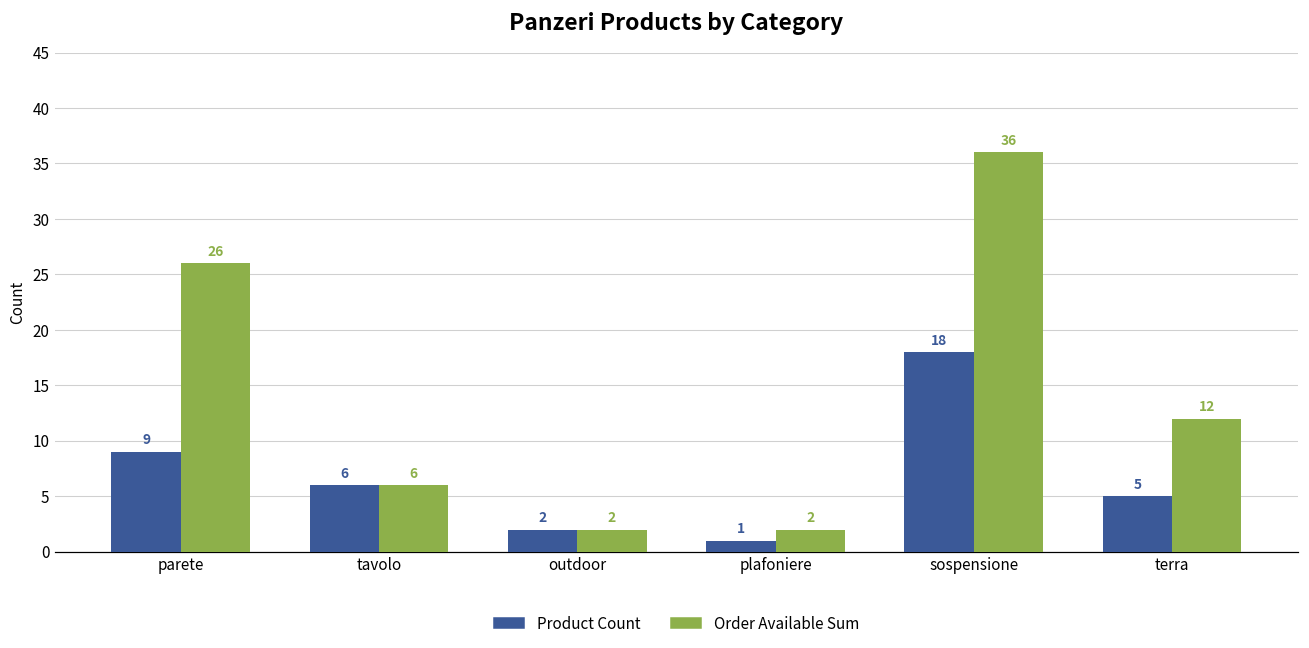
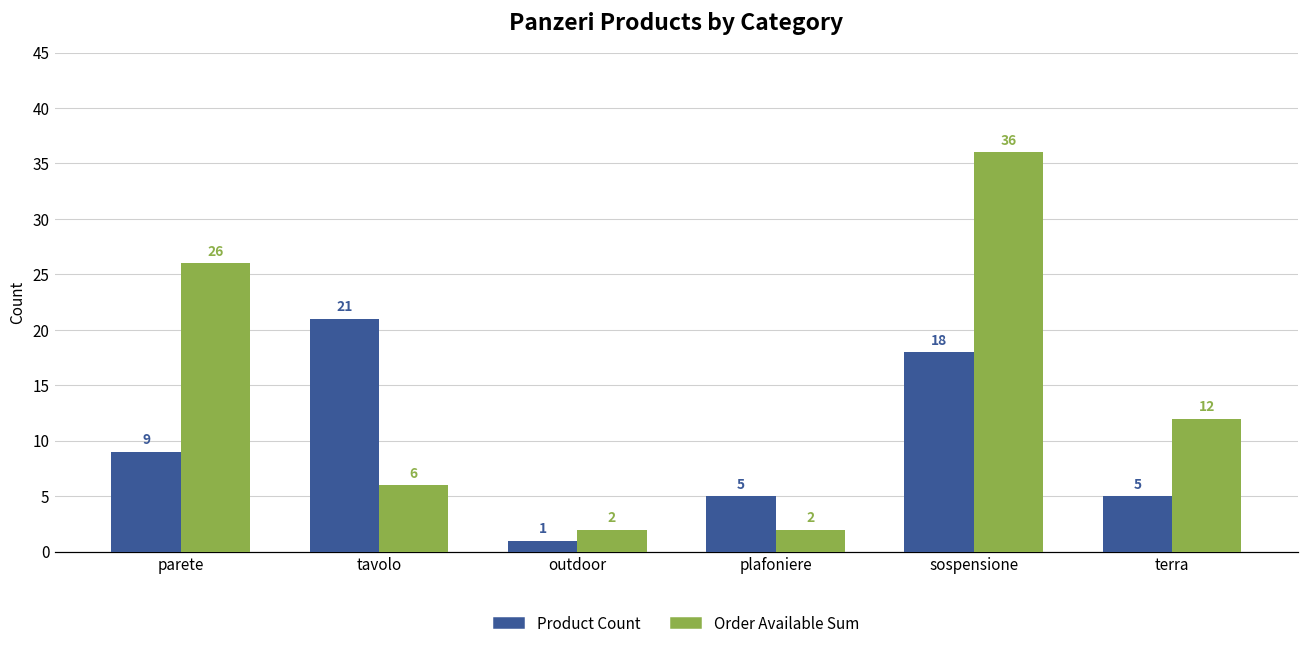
  {
    "Product Count": {
      "parete": 9,
-     "tavolo": 6,
-     "outdoor": 2,
-     "plafoniere": 1,
+     "tavolo": 21,
+     "outdoor": 1,
+     "plafoniere": 5,
      "sospensione": 18,
      "terra": 5
    },
    "Order Available Sum": {
      "parete": 26,
      "tavolo": 6,
      "outdoor": 2,
      "plafoniere": 2,
      "sospensione": 36,
      "terra": 12
    }
  }
